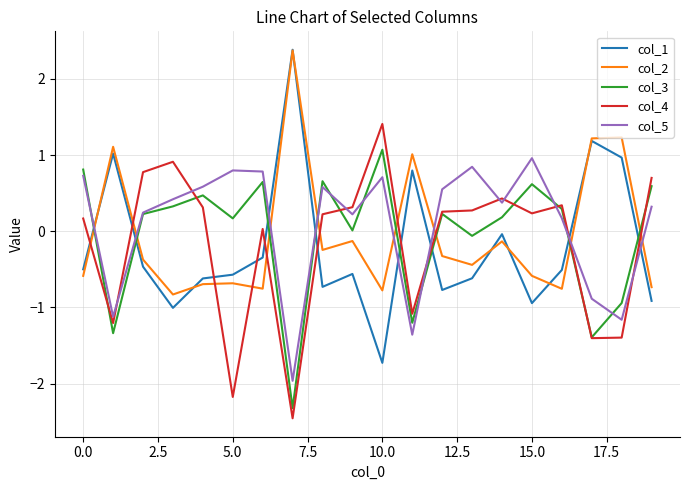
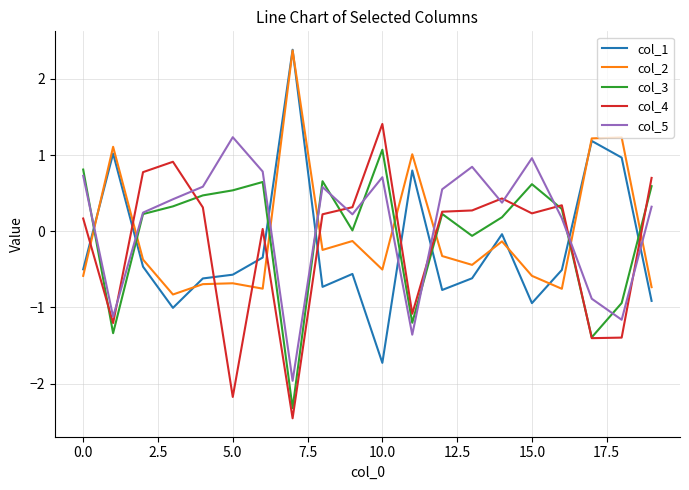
  {
    "col_1": {
      "0.0": -0.5,
      "5.0": -0.6,
      "10.0": -1.7,
      "15.0": -0.9
    },
    "col_2": {
      "0.0": -0.6,
      "5.0": -0.7,
-     "10.0": -0.8,
+     "10.0": -0.5,
      "15.0": -0.6
    },
    "col_3": {
      "0.0": 0.8,
-     "5.0": 0.2,
+     "5.0": 0.5,
      "10.0": 1.1,
      "15.0": 0.6
    },
    "col_4": {
      "0.0": 0.2,
      "5.0": -2.2,
      "10.0": 1.4,
      "15.0": 0.2
    },
    "col_5": {
      "0.0": 0.7,
-     "5.0": 0.8,
+     "5.0": 1.2,
      "10.0": 0.7,
      "15.0": 1.0
    }
  }
